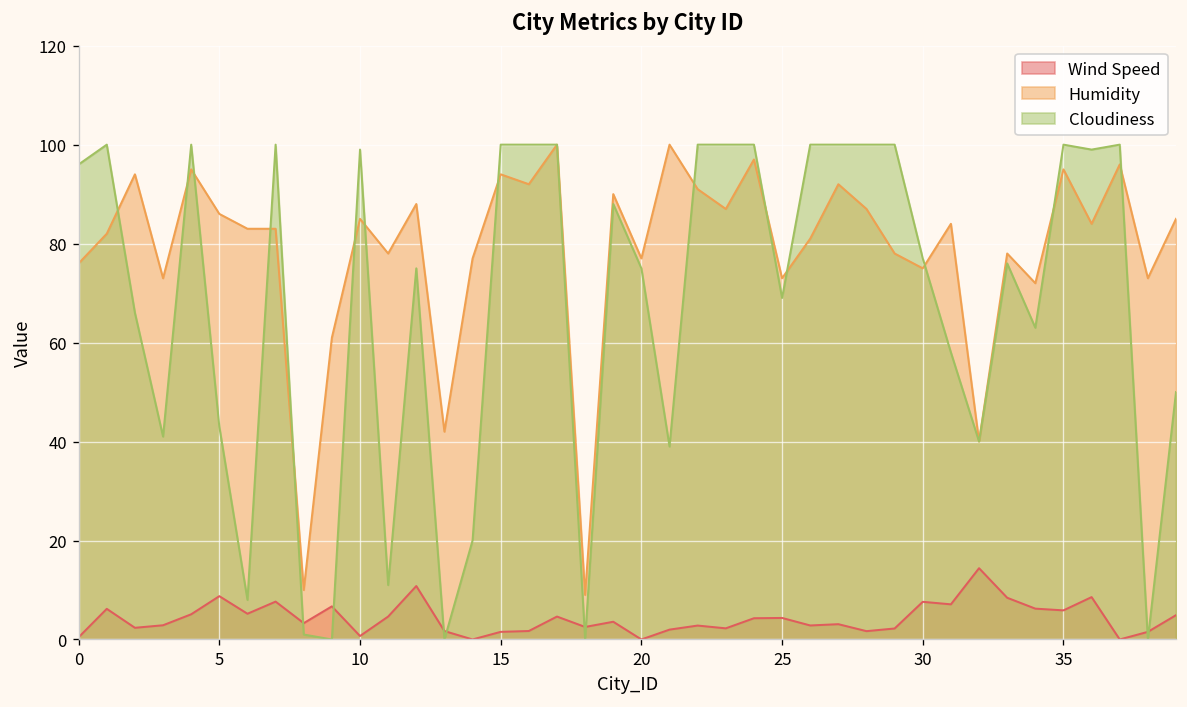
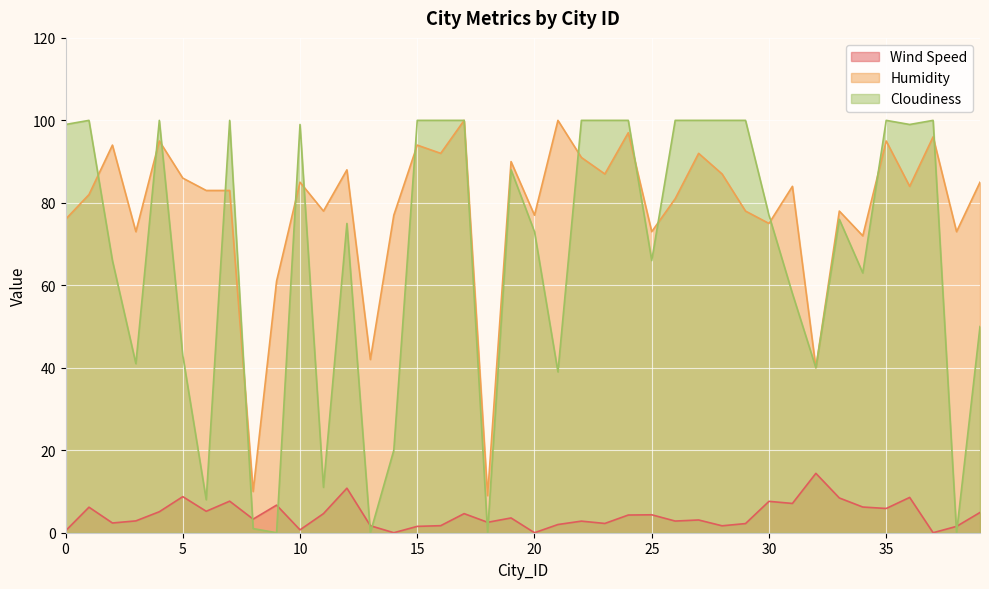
  {
    "Cloudiness": {
-     "0": 96,
+     "0": 99,
      "5": 43,
      "10": 99,
      "15": 100,
-     "20": 75,
-     "25": 69,
+     "20": 73,
+     "25": 66,
      "30": 77,
      "35": 100
    }
  }
